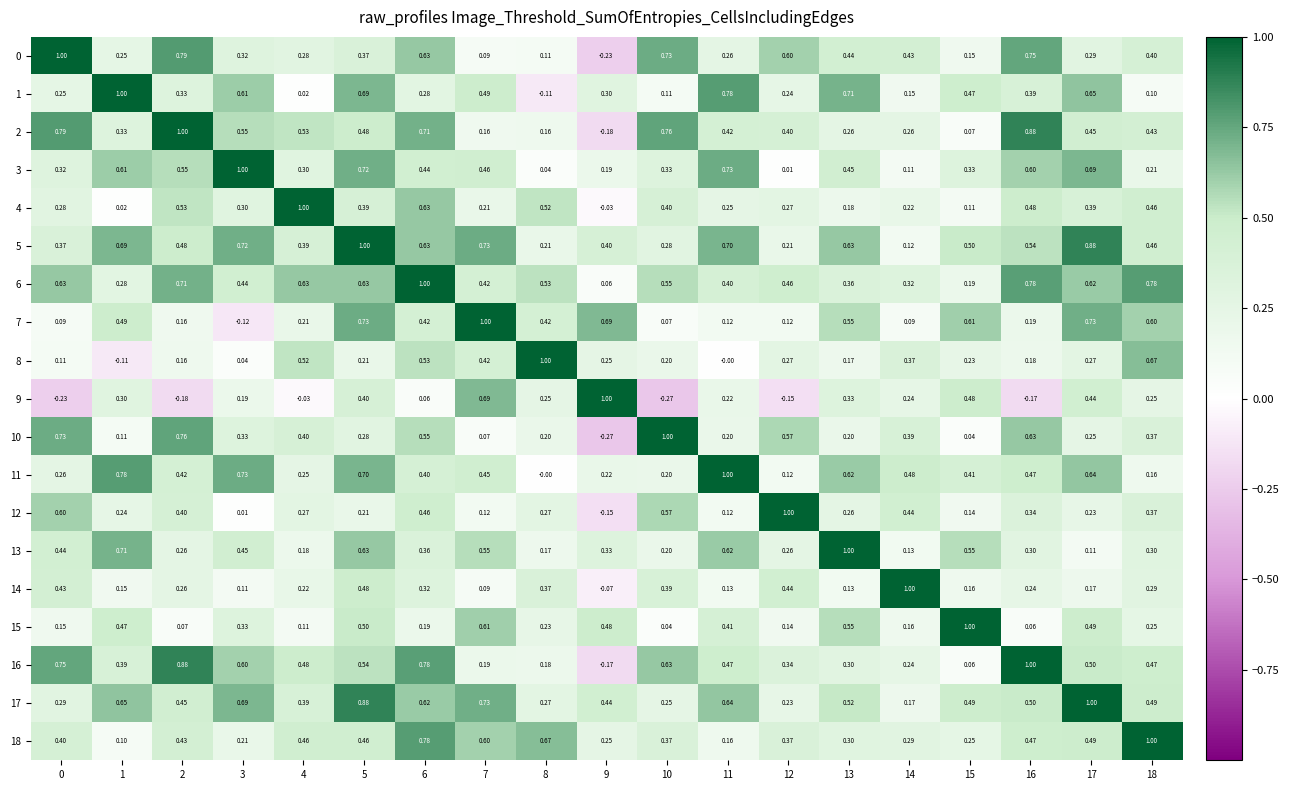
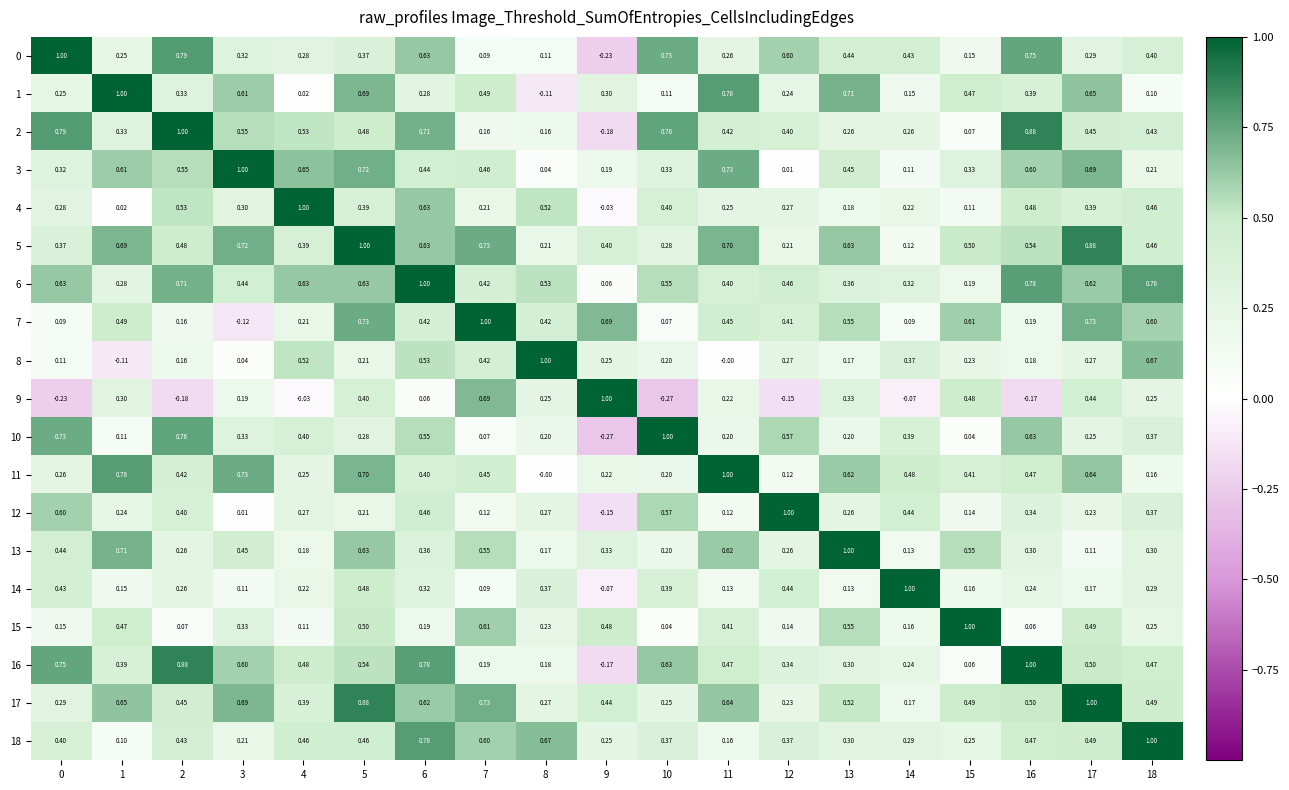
  {
    "3": {
      "0": 0.32,
      "1": 0.61,
      "2": 0.55,
      "3": 1.00,
-     "4": 0.30,
+     "4": 0.65,
      "5": 0.72,
      "6": 0.44,
      "7": 0.46,
      "8": 0.04,
      "9": 0.19,
      "10": 0.33,
      "11": 0.73,
      "12": 0.01,
      "13": 0.45,
      "14": 0.11,
      "15": 0.33,
      "16": 0.60,
      "17": 0.69,
      "18": 0.21
    },
    "7": {
      "0": 0.09,
      "1": 0.49,
      "2": 0.16,
      "3": -0.12,
      "4": 0.21,
      "5": 0.73,
      "6": 0.42,
      "7": 1.00,
      "8": 0.42,
      "9": 0.69,
      "10": 0.07,
-     "11": 0.12,
-     "12": 0.12,
+     "11": 0.45,
+     "12": 0.41,
      "13": 0.55,
      "14": 0.09,
      "15": 0.61,
      "16": 0.19,
      "17": 0.73,
      "18": 0.60
    },
    "9": {
      "0": -0.23,
      "1": 0.30,
      "2": -0.18,
      "3": 0.19,
      "4": -0.03,
      "5": 0.40,
      "6": 0.06,
      "7": 0.69,
      "8": 0.25,
      "9": 1.00,
      "10": -0.27,
      "11": 0.22,
      "12": -0.15,
      "13": 0.33,
-     "14": 0.24,
+     "14": -0.07,
      "15": 0.48,
      "16": -0.17,
      "17": 0.44,
      "18": 0.25
    }
  }
